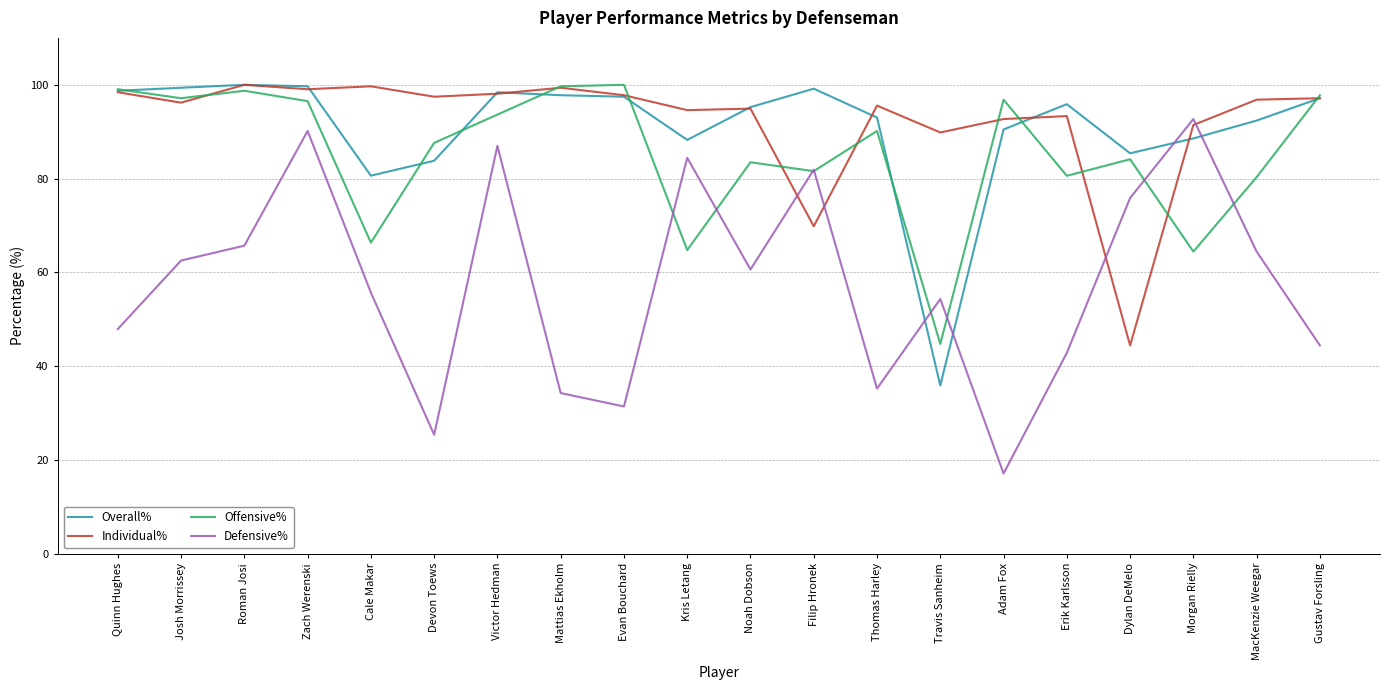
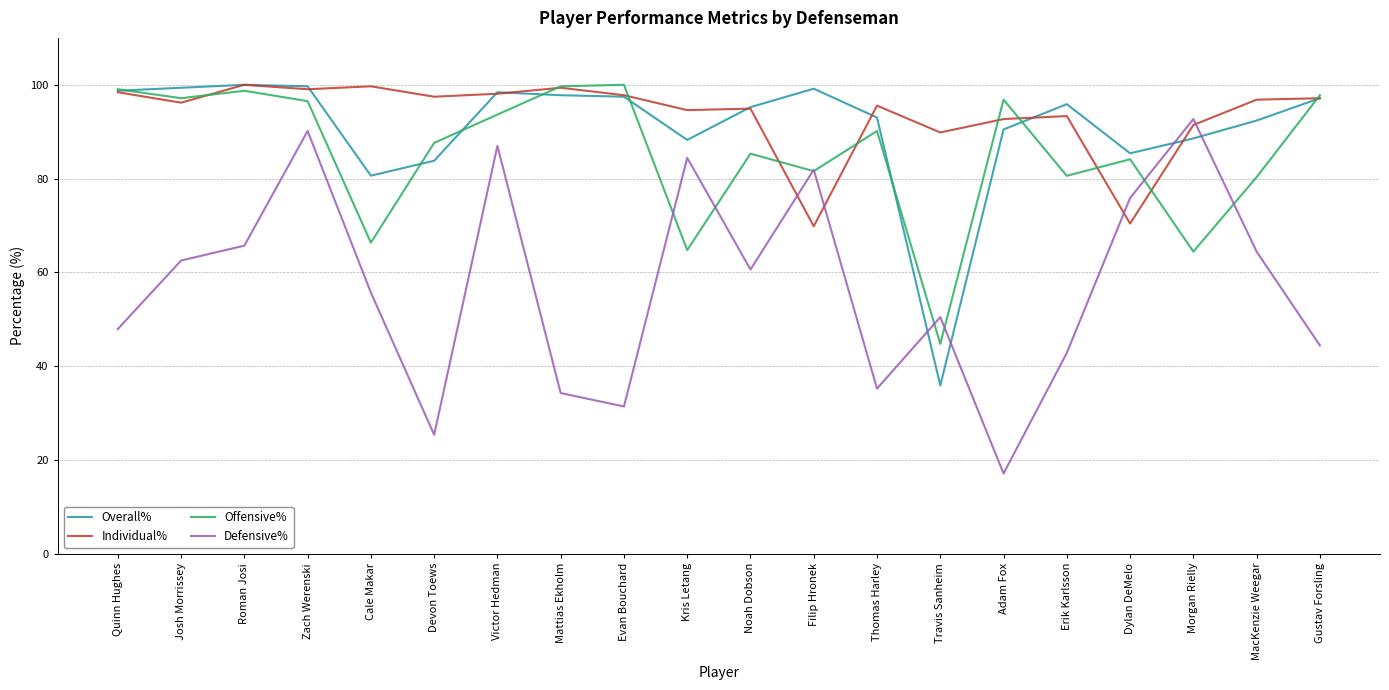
  {
    "Overall%": {
      "Josh Morrissey": 99,
      "Zach Werenski": 100,
      "Cale Makar": 81,
      "Devon Toews": 84,
      "Mattias Ekholm": 98,
      "Kris Letang": 88,
      "Filip Hronek": 99,
      "Thomas Harley": 93,
      "Travis Sanheim": 36,
      "Adam Fox": 90,
      "Erik Karlsson": 96,
      "Dylan DeMelo": 85,
      "Morgan Rielly": 89,
      "MacKenzie Weegar": 92
    },
    "Individual%": {
      "Josh Morrissey": 96,
      "Zach Werenski": 99,
      "Cale Makar": 100,
      "Devon Toews": 97,
      "Kris Letang": 95,
      "Filip Hronek": 70,
      "Thomas Harley": 96,
      "Travis Sanheim": 90,
      "Adam Fox": 93,
      "Erik Karlsson": 93,
-     "Dylan DeMelo": 44,
+     "Dylan DeMelo": 70,
      "Morgan Rielly": 91,
      "MacKenzie Weegar": 97
    },
    "Offensive%": {
      "Josh Morrissey": 97,
      "Roman Josi": 99,
      "Zach Werenski": 97,
      "Cale Makar": 66,
      "Devon Toews": 88,
      "Victor Hedman": 94,
      "Evan Bouchard": 100,
      "Kris Letang": 65,
-     "Noah Dobson": 83,
+     "Noah Dobson": 85,
      "Thomas Harley": 90,
      "Travis Sanheim": 45,
      "Adam Fox": 97,
      "Erik Karlsson": 81,
      "Dylan DeMelo": 84,
      "Morgan Rielly": 64,
      "MacKenzie Weegar": 80,
      "Gustav Forsling": 98
    },
    "Defensive%": {
      "Quinn Hughes": 48,
      "Josh Morrissey": 63,
      "Roman Josi": 66,
      "Zach Werenski": 90,
      "Cale Makar": 56,
      "Devon Toews": 25,
      "Victor Hedman": 87,
      "Mattias Ekholm": 34,
      "Evan Bouchard": 31,
      "Kris Letang": 84,
      "Noah Dobson": 61,
      "Thomas Harley": 35,
-     "Travis Sanheim": 54,
+     "Travis Sanheim": 50,
      "Adam Fox": 17,
      "Erik Karlsson": 43,
      "Dylan DeMelo": 76,
      "Morgan Rielly": 93,
      "MacKenzie Weegar": 64,
      "Gustav Forsling": 44
    }
  }
